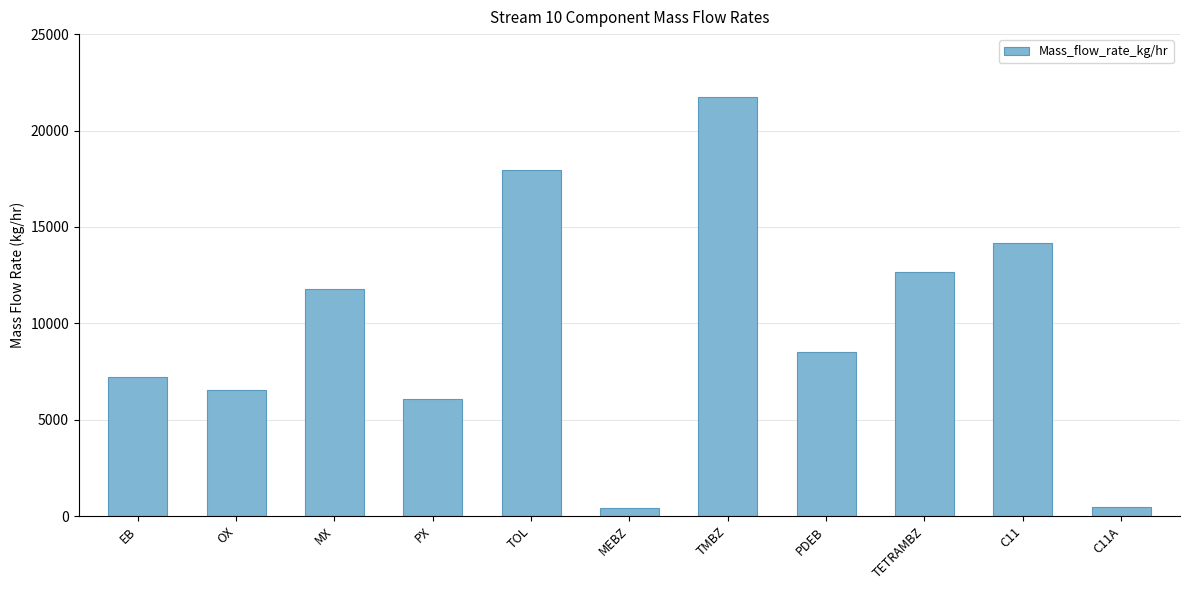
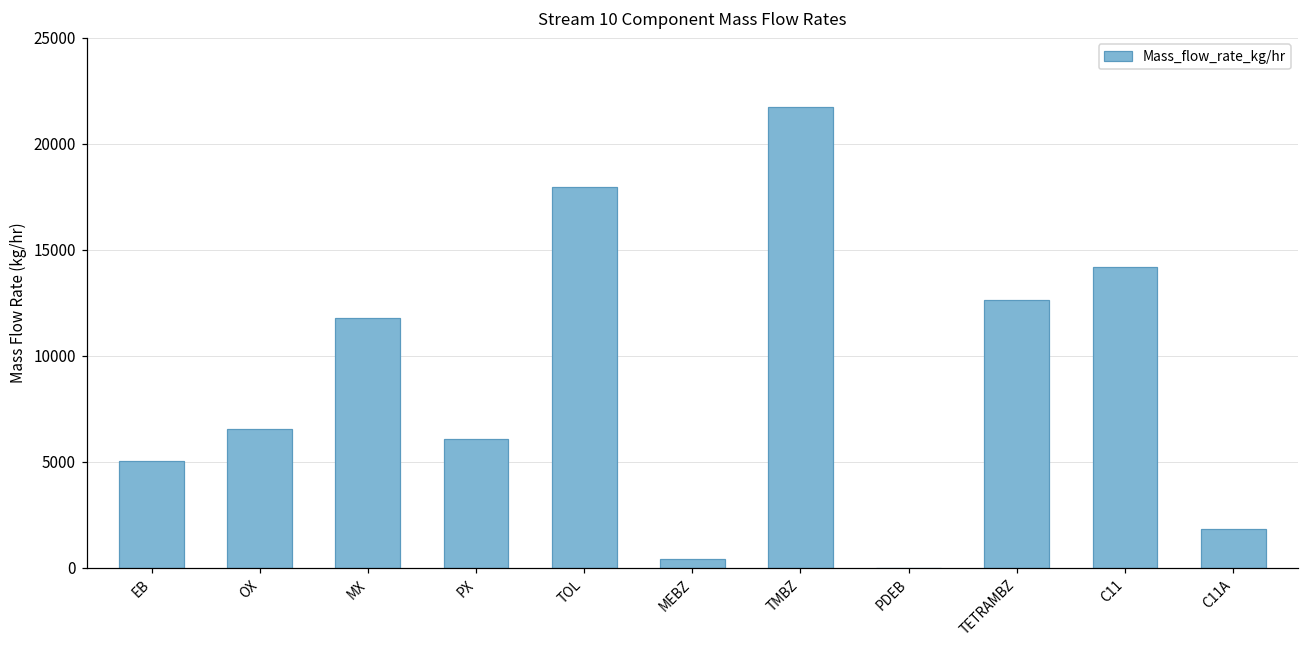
  {
-   "EB": 7200,
+   "EB": 5000,
    "OX": 6500,
    "MX": 11800,
    "PX": 6100,
    "TOL": 17900,
    "MEBZ": 400,
    "TMBZ": 21700,
-   "PDEB": 8500,
+   "PDEB": 0,
    "TETRAMBZ": 12600,
    "C11": 14200,
-   "C11A": 400
+   "C11A": 1800
  }
